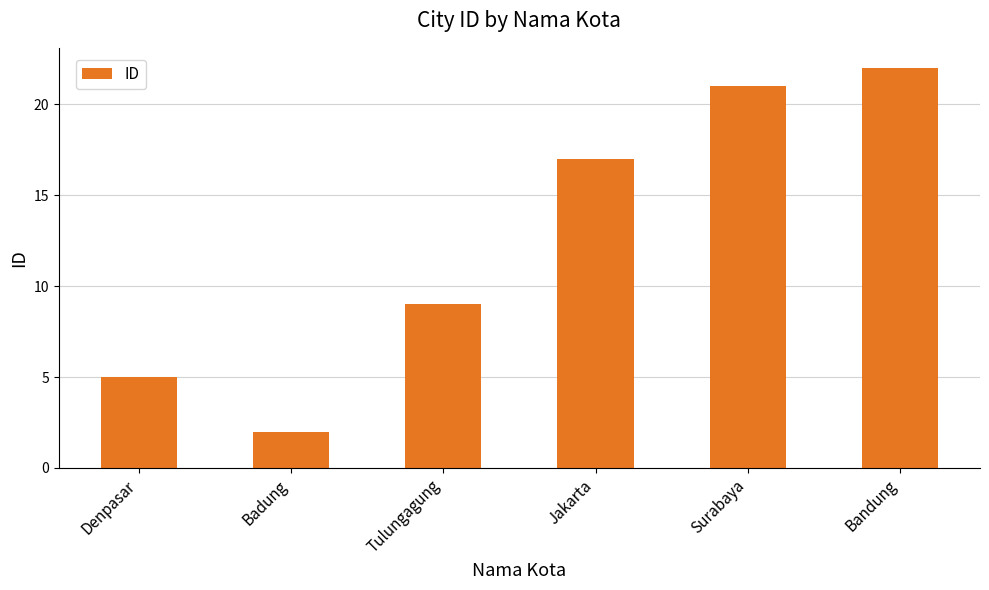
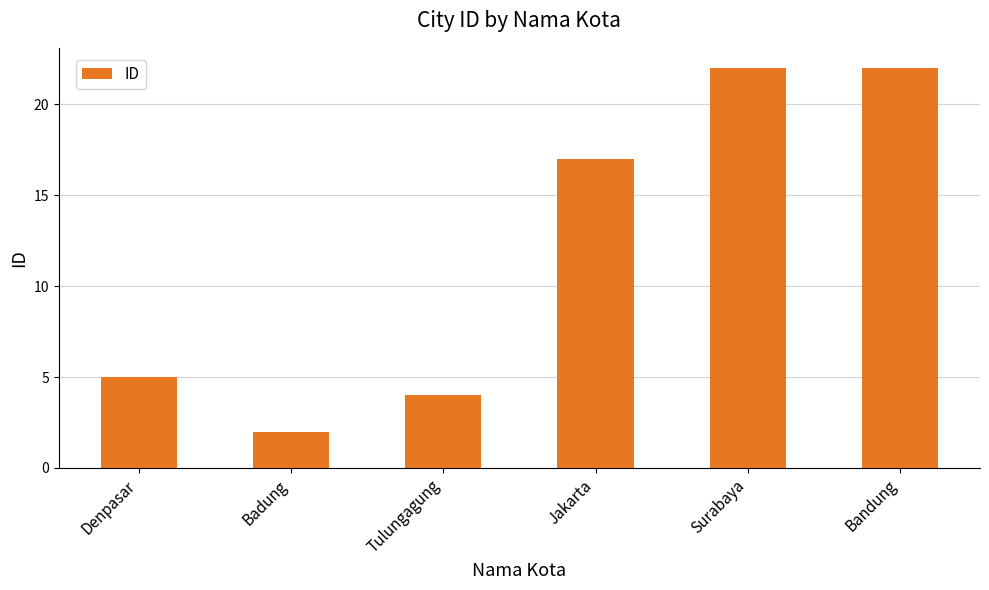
  {
    "Denpasar": 5,
    "Badung": 2,
-   "Tulungagung": 9,
+   "Tulungagung": 4,
    "Jakarta": 17,
-   "Surabaya": 21,
+   "Surabaya": 22,
    "Bandung": 22
  }
